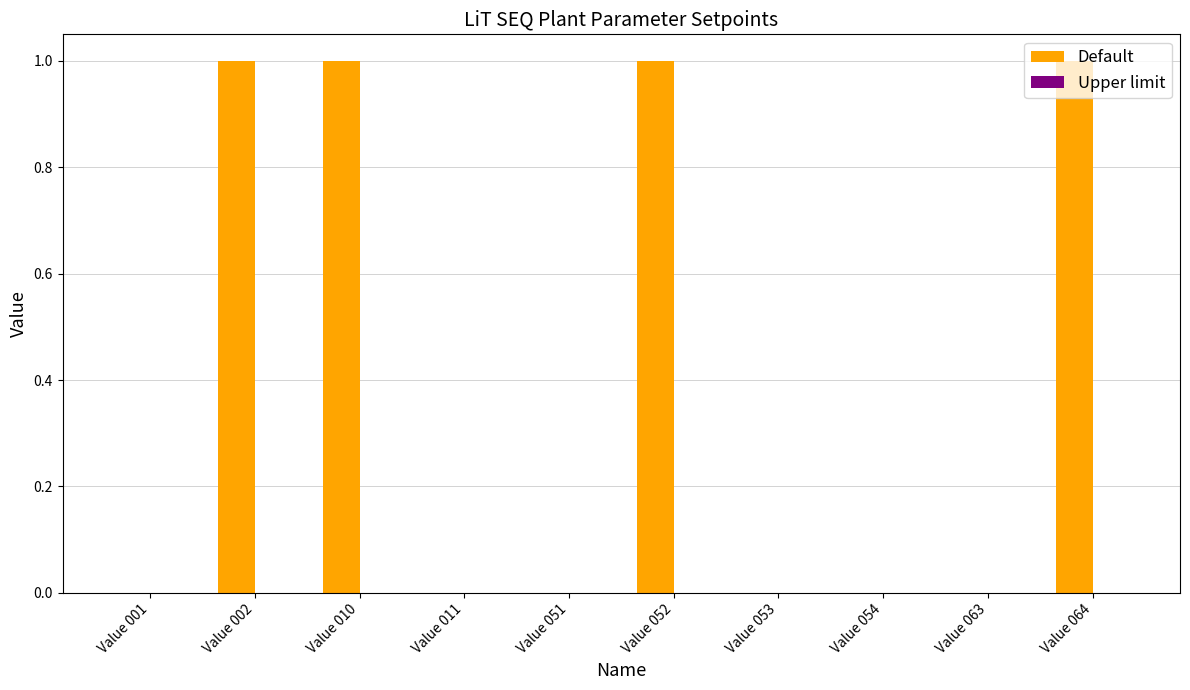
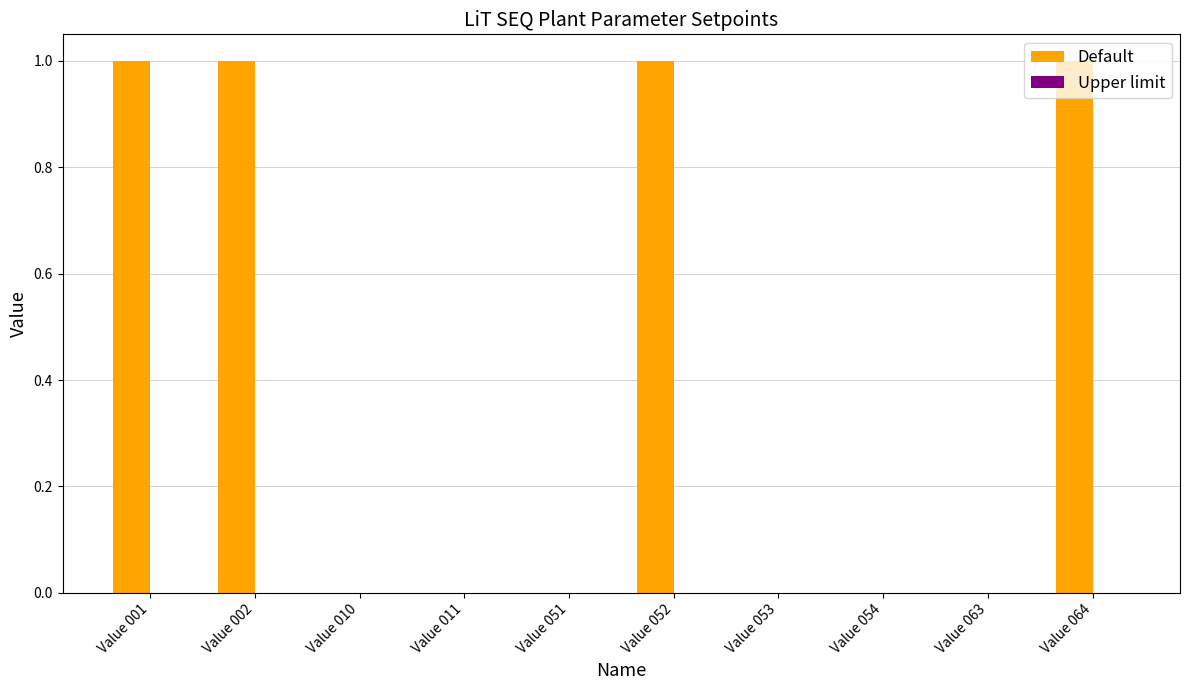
  {
    "Default": {
-     "Value 001": 0,
+     "Value 001": 1,
      "Value 002": 1,
-     "Value 010": 1,
+     "Value 010": 0,
      "Value 011": 0,
      "Value 051": 0,
      "Value 052": 1,
      "Value 053": 0,
      "Value 054": 0,
      "Value 063": 0
    },
    "Upper limit": {
      "Value 001": 0,
      "Value 002": 0,
      "Value 010": 0,
      "Value 011": 0,
      "Value 051": 0,
      "Value 052": 0,
      "Value 053": 0,
      "Value 054": 0,
      "Value 063": 0,
      "Value 064": 0
    }
  }
